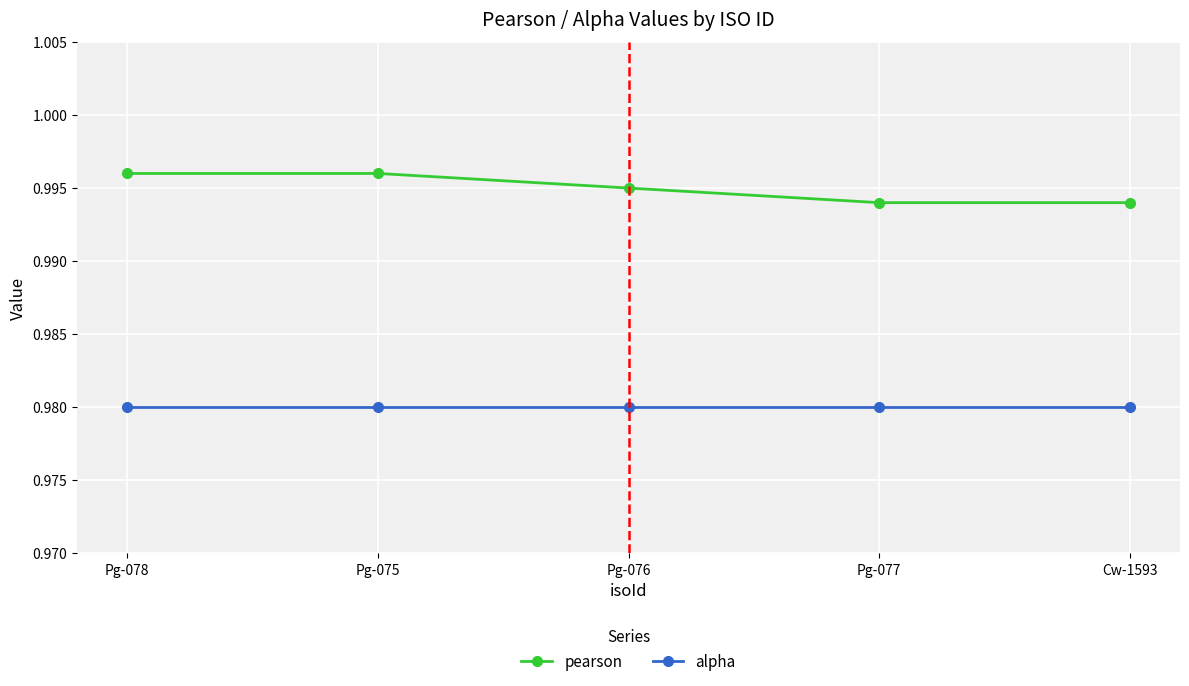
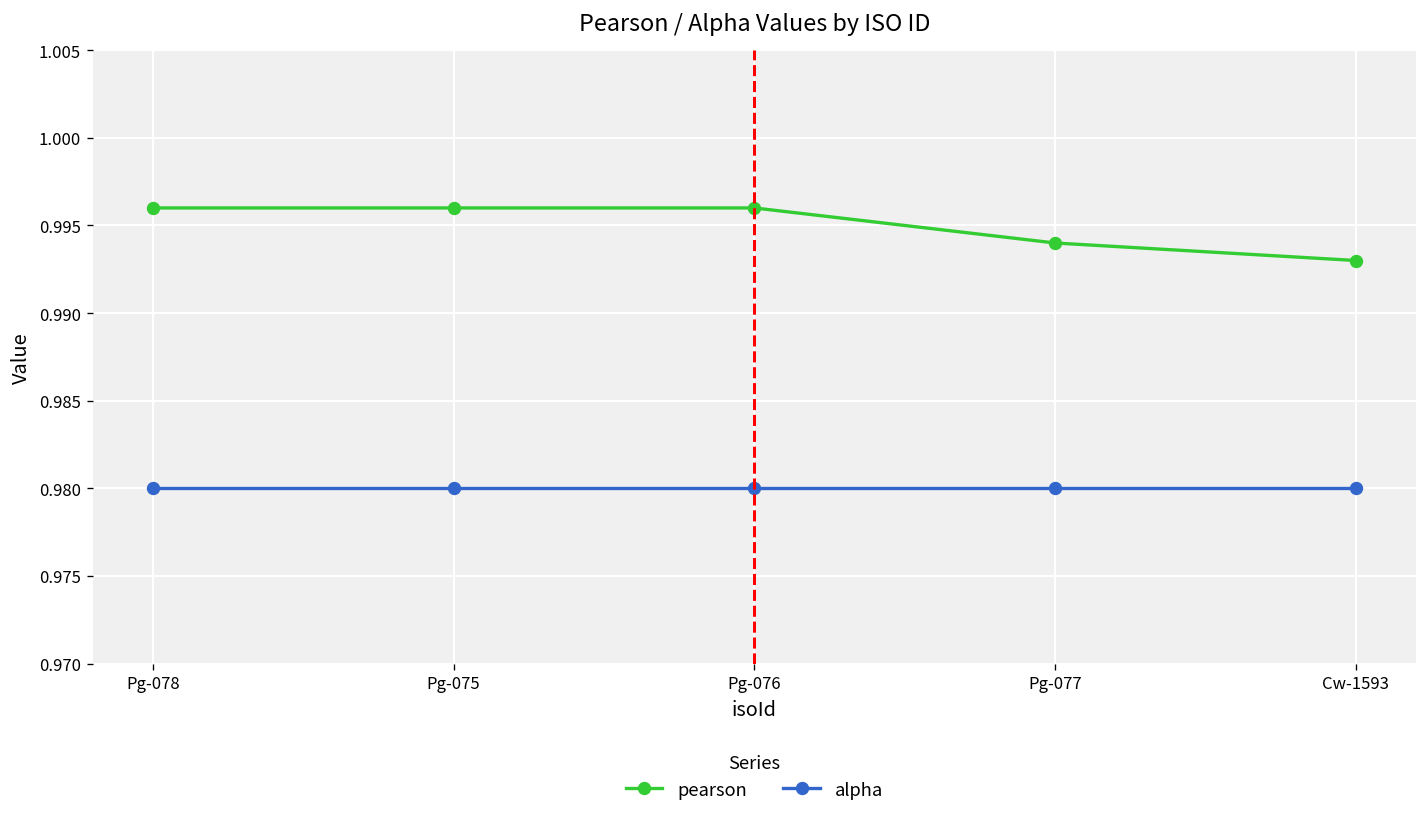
  {
    "pearson": {
      "Pg-078": 0.996,
      "Pg-075": 0.996,
-     "Pg-076": 0.995,
+     "Pg-076": 0.996,
      "Pg-077": 0.994,
-     "Cw-1593": 0.994
+     "Cw-1593": 0.993
    },
    "alpha": {
      "Pg-078": 0.980,
      "Pg-075": 0.980,
      "Pg-076": 0.980,
      "Pg-077": 0.980,
      "Cw-1593": 0.980
    }
  }
